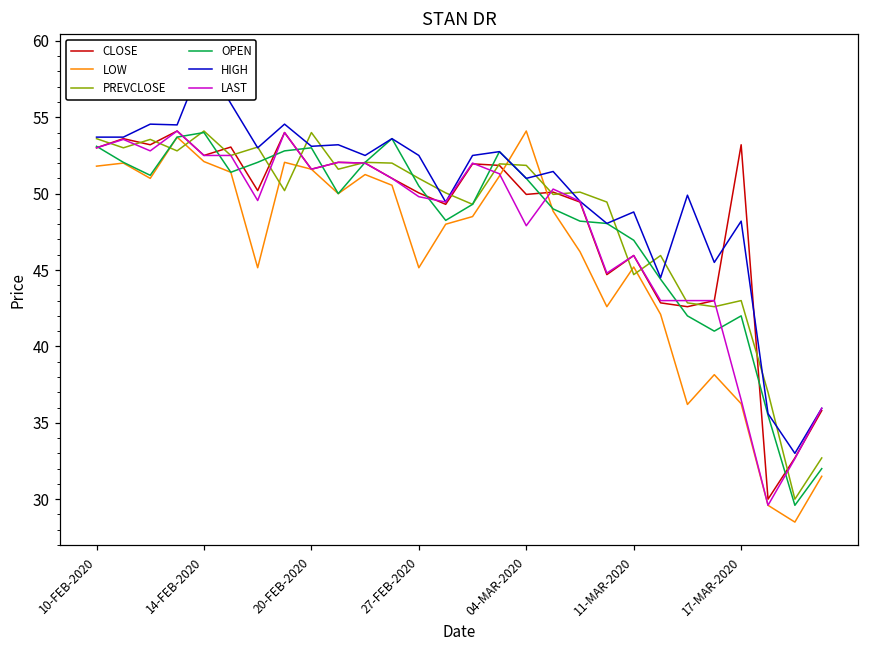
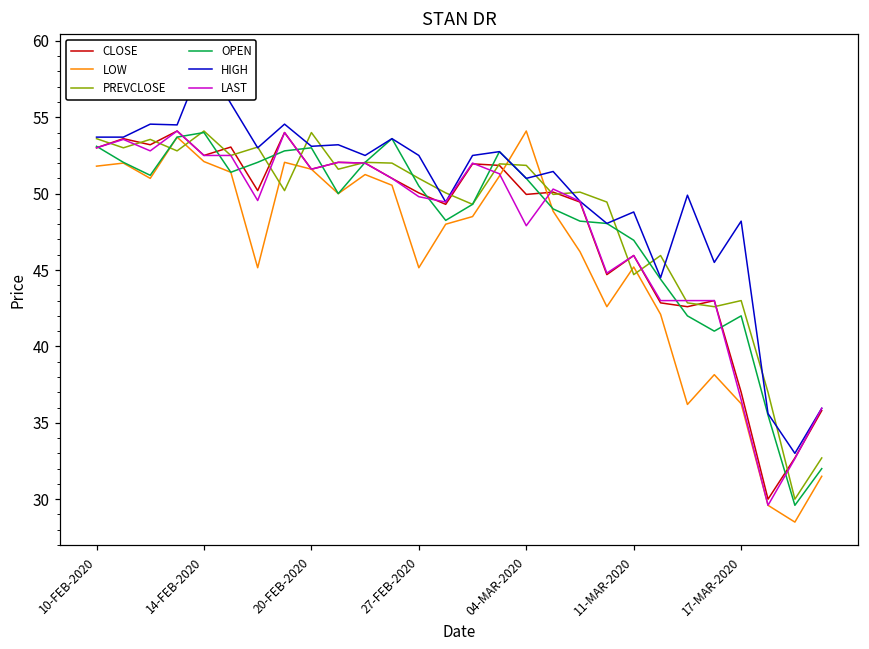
  {
    "CLOSE": {
      "27-FEB-2020": 50.1,
      "04-MAR-2020": 50.0,
-     "17-MAR-2020": 53.2
+     "17-MAR-2020": 37.0
    },
    "LOW": {
      "10-FEB-2020": 51.8,
      "14-FEB-2020": 52.1,
      "27-FEB-2020": 45.2,
      "04-MAR-2020": 54.1,
      "11-MAR-2020": 45.2,
      "17-MAR-2020": 36.3
    },
    "PREVCLOSE": {
      "20-FEB-2020": 54.0,
      "27-FEB-2020": 51.0,
      "04-MAR-2020": 51.9,
      "11-MAR-2020": 44.7,
      "17-MAR-2020": 43.0
    },
    "OPEN": {
      "27-FEB-2020": 50.5,
      "11-MAR-2020": 47.0,
      "17-MAR-2020": 42.0
    },
    "HIGH": {
      "27-FEB-2020": 52.5,
      "11-MAR-2020": 48.8,
      "17-MAR-2020": 48.2
    },
    "LAST": {
      "27-FEB-2020": 49.8,
      "04-MAR-2020": 47.9,
      "17-MAR-2020": 36.5
    }
  }
